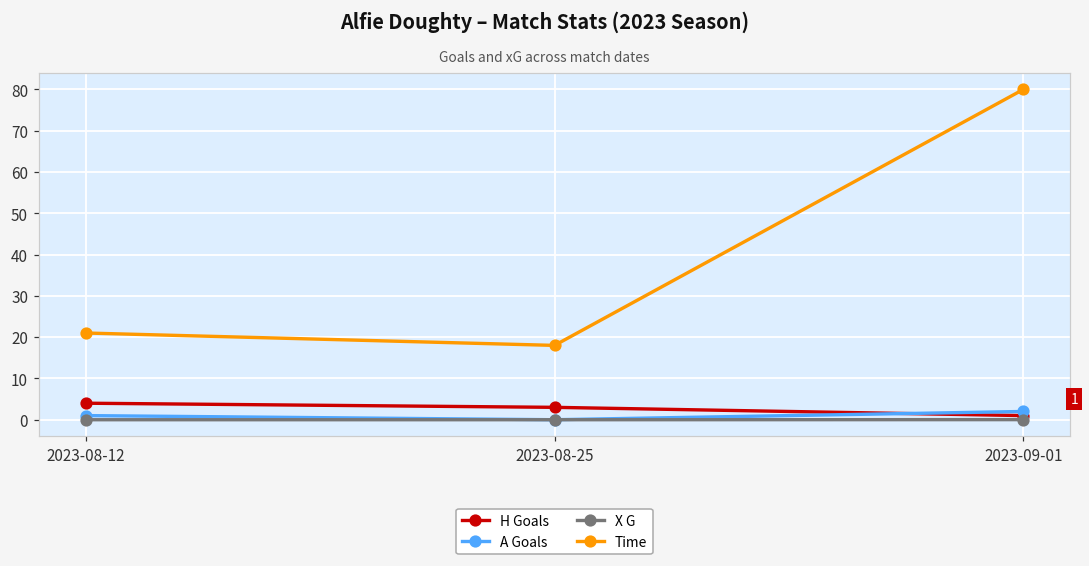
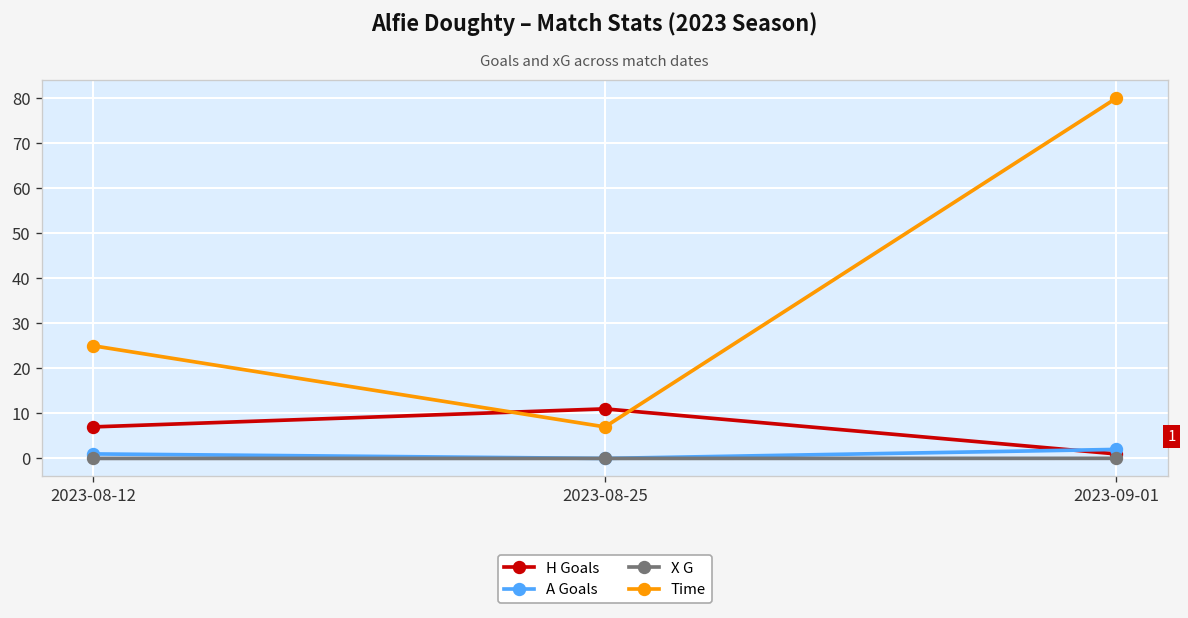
  {
    "H Goals": {
-     "2023-08-12": 4,
-     "2023-08-25": 3,
+     "2023-08-12": 7,
+     "2023-08-25": 11,
      "2023-09-01": 1
    },
    "A Goals": {
      "2023-08-12": 1,
      "2023-09-01": 2
    },
    "X G": {
      "2023-08-12": 0,
      "2023-09-01": 0
    },
    "Time": {
-     "2023-08-12": 21,
-     "2023-08-25": 18,
+     "2023-08-12": 25,
+     "2023-08-25": 7,
      "2023-09-01": 80
    }
  }
